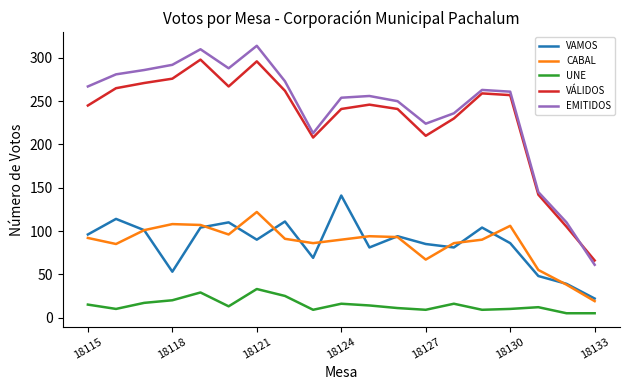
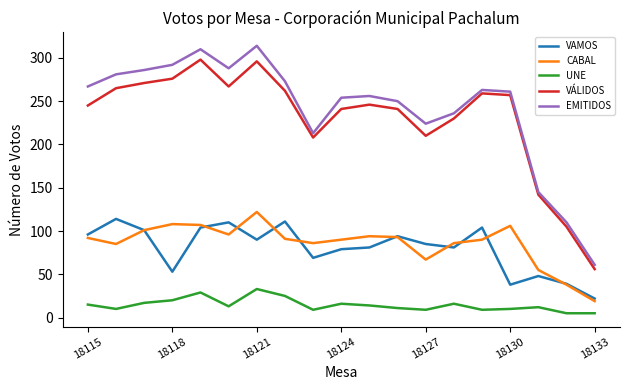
  {
    "VAMOS": {
      "18115": 100,
      "18118": 50,
      "18121": 90,
-     "18124": 140,
+     "18124": 80,
      "18127": 90,
-     "18130": 90,
+     "18130": 40,
      "18133": 20
    },
    "CABAL": {
      "18115": 90,
      "18118": 110,
      "18121": 120,
      "18124": 90,
      "18127": 70,
      "18130": 110,
      "18133": 20
    },
    "UNE": {
      "18115": 20,
      "18118": 20,
      "18121": 30,
      "18124": 20,
      "18127": 10,
      "18130": 10,
      "18133": 10
    },
    "VÁLIDOS": {
      "18115": 250,
      "18118": 280,
      "18121": 300,
      "18124": 240,
      "18127": 210,
      "18130": 260,
-     "18133": 70
+     "18133": 60
    },
    "EMITIDOS": {
      "18115": 270,
      "18118": 290,
      "18121": 310,
      "18124": 250,
      "18127": 220,
      "18130": 260,
      "18133": 60
    }
  }
